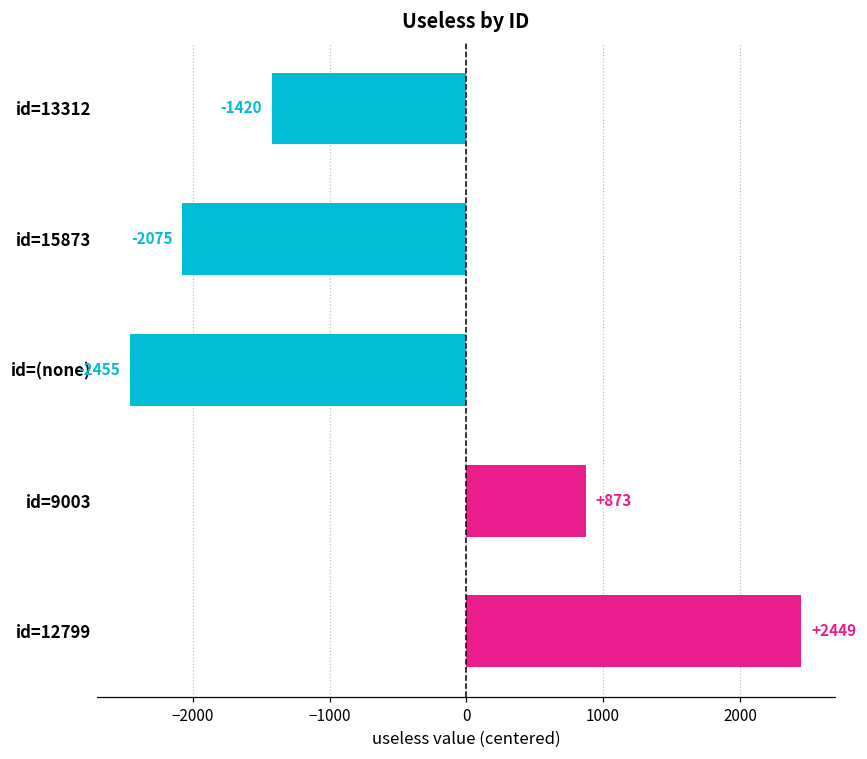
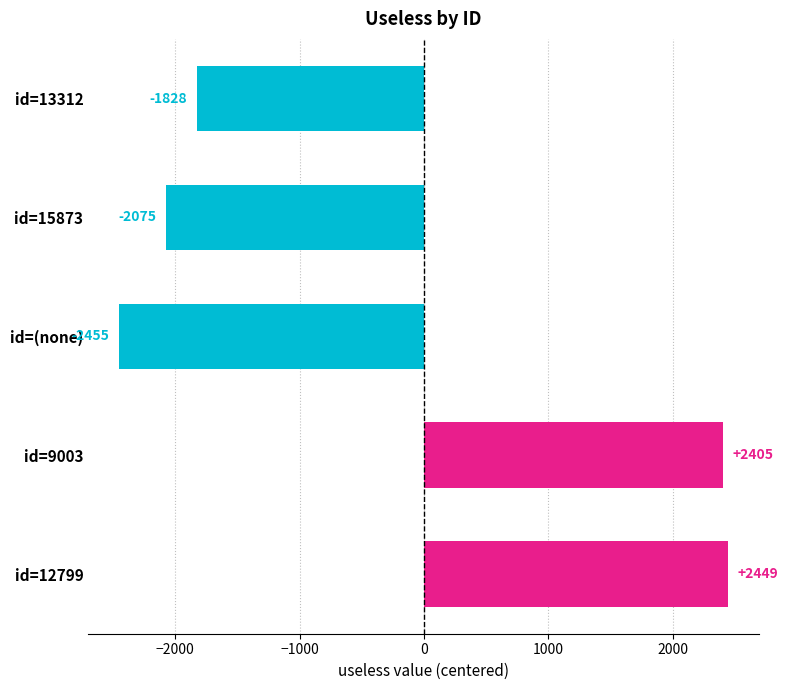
  {
-   "id=13312": "-1420",
+   "id=13312": "-1828",
    "id=15873": "-2075",
    "id=(none)": "-2455",
-   "id=9003": "+873",
+   "id=9003": "+2405",
    "id=12799": "+2449"
  }
